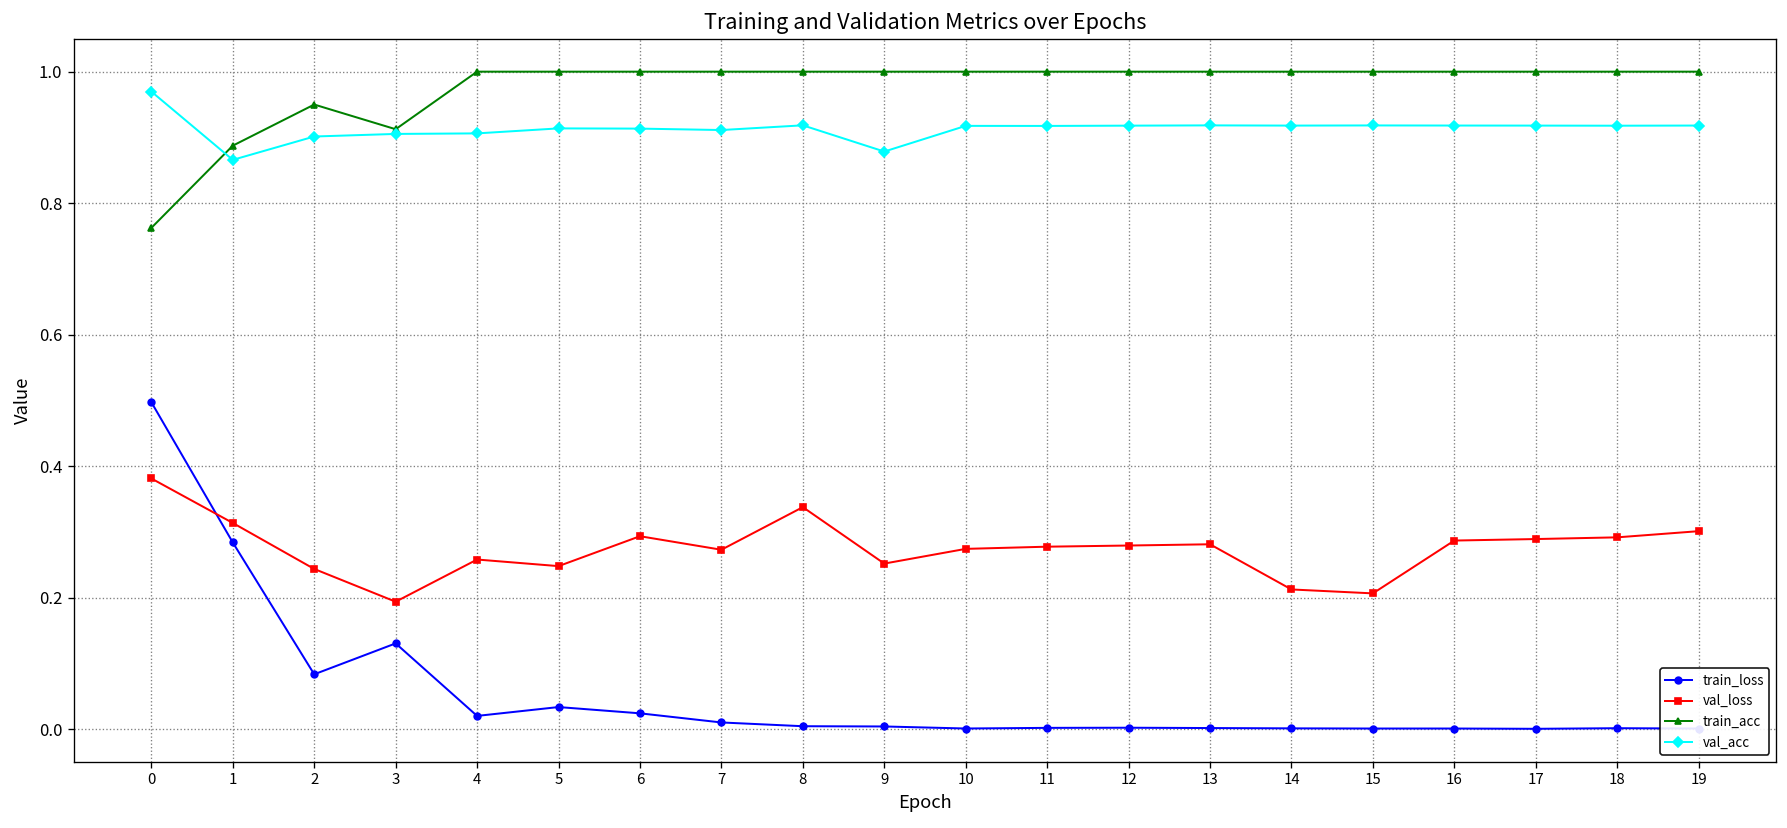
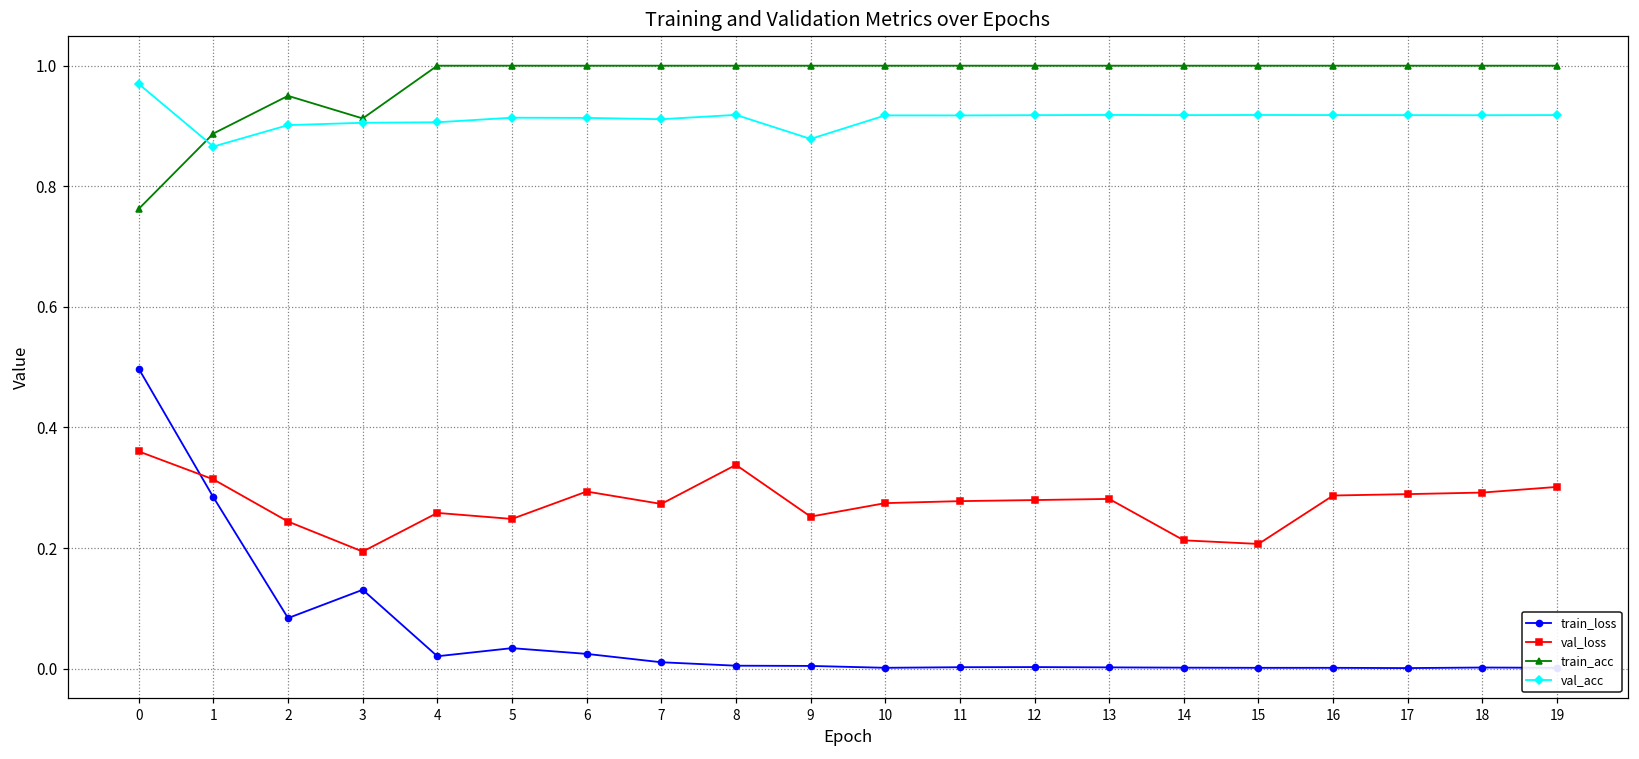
  {
    "train_loss": {
      "0": 0.50,
      "1": 0.28,
      "2": 0.08,
      "3": 0.13,
      "4": 0.02,
      "5": 0.03,
      "6": 0.02,
      "7": 0.01,
      "8": 0.00,
      "9": 0.00,
      "10": 0.00,
      "11": 0.00,
      "12": 0.00,
      "13": 0.00,
      "14": 0.00,
      "15": 0.00,
      "16": 0.00,
      "17": 0.00,
      "18": 0.00
    },
    "val_loss": {
-     "0": 0.38,
+     "0": 0.36,
      "1": 0.31,
      "2": 0.24,
      "3": 0.19,
      "4": 0.26,
      "5": 0.25,
      "6": 0.29,
      "7": 0.27,
      "8": 0.34,
      "9": 0.25,
      "10": 0.27,
      "11": 0.28,
      "12": 0.28,
      "13": 0.28,
      "14": 0.21,
      "15": 0.21,
      "16": 0.29,
      "17": 0.29,
      "18": 0.29,
      "19": 0.30
    },
    "train_acc": {
      "0": 0.76,
      "1": 0.89,
      "2": 0.95,
      "3": 0.91,
      "4": 1.00,
      "5": 1.00,
      "6": 1.00,
      "7": 1.00,
      "8": 1.00,
      "9": 1.00,
      "10": 1.00,
      "11": 1.00,
      "12": 1.00,
      "13": 1.00,
      "14": 1.00,
      "15": 1.00,
      "16": 1.00,
      "17": 1.00,
      "18": 1.00,
      "19": 1.00
    },
    "val_acc": {
      "0": 0.97,
      "1": 0.87,
      "2": 0.90,
      "3": 0.91,
      "4": 0.91,
      "5": 0.91,
      "6": 0.91,
      "7": 0.91,
      "8": 0.92,
      "9": 0.88,
      "10": 0.92,
      "11": 0.92,
      "12": 0.92,
      "13": 0.92,
      "14": 0.92,
      "15": 0.92,
      "16": 0.92,
      "17": 0.92,
      "18": 0.92,
      "19": 0.92
    }
  }
